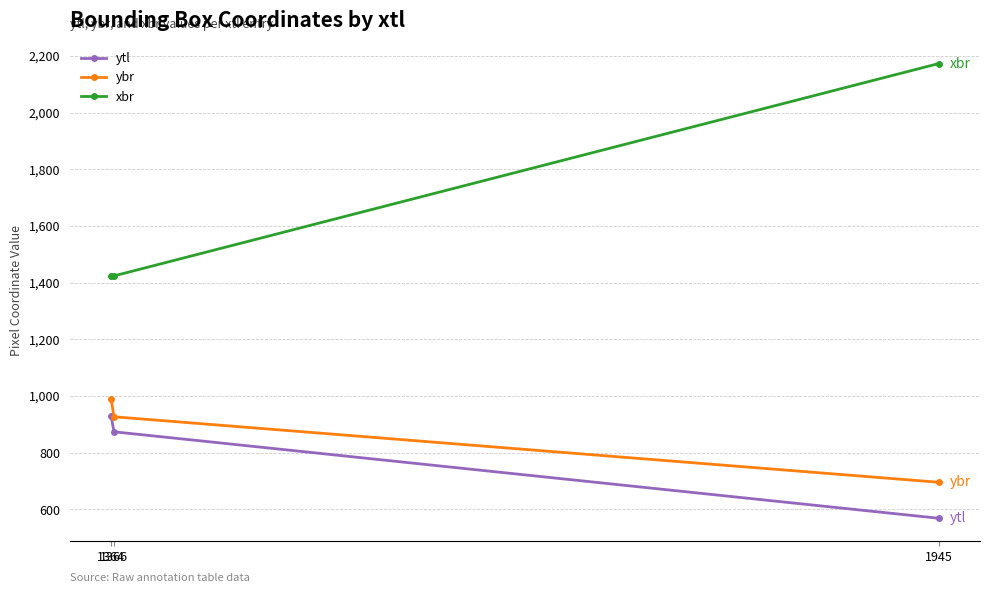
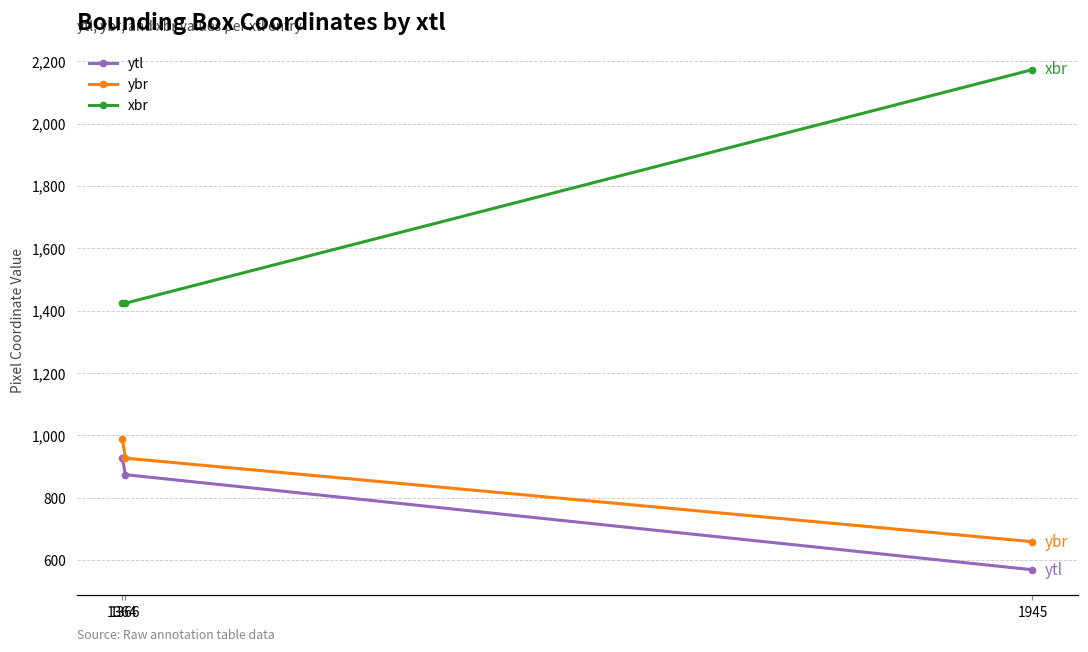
  {
    "ytl": {
      "1945": "570"
    },
    "ybr": {
-     "1945": "700"
+     "1945": "660"
    },
    "xbr": {
      "1945": "2,170"
    }
  }
